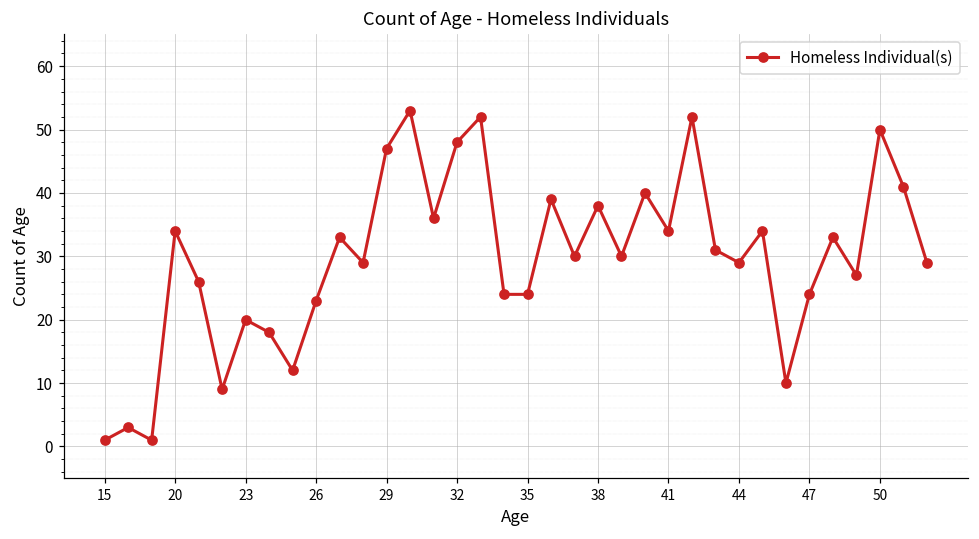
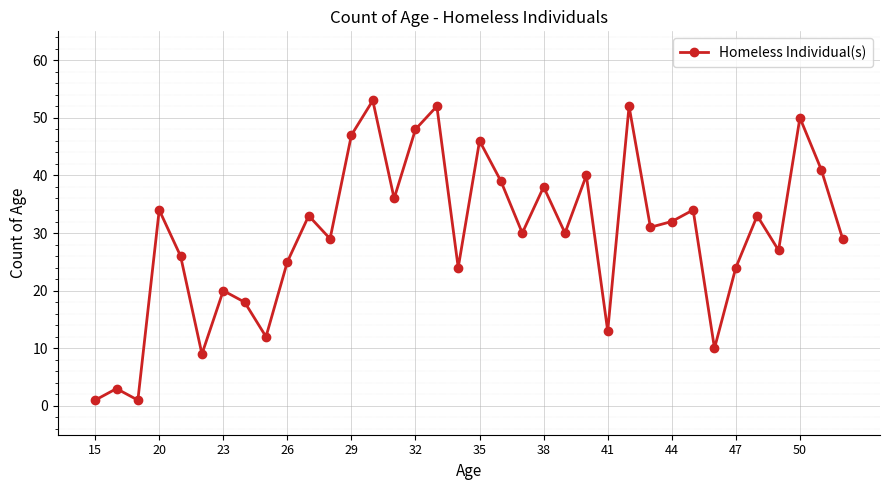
  {
    "15": 1,
    "20": 34,
    "23": 20,
-   "26": 23,
+   "26": 25,
    "29": 47,
    "32": 48,
-   "35": 24,
+   "35": 46,
    "38": 38,
-   "41": 34,
-   "44": 29,
+   "41": 13,
+   "44": 32,
    "47": 24,
    "50": 50
  }
